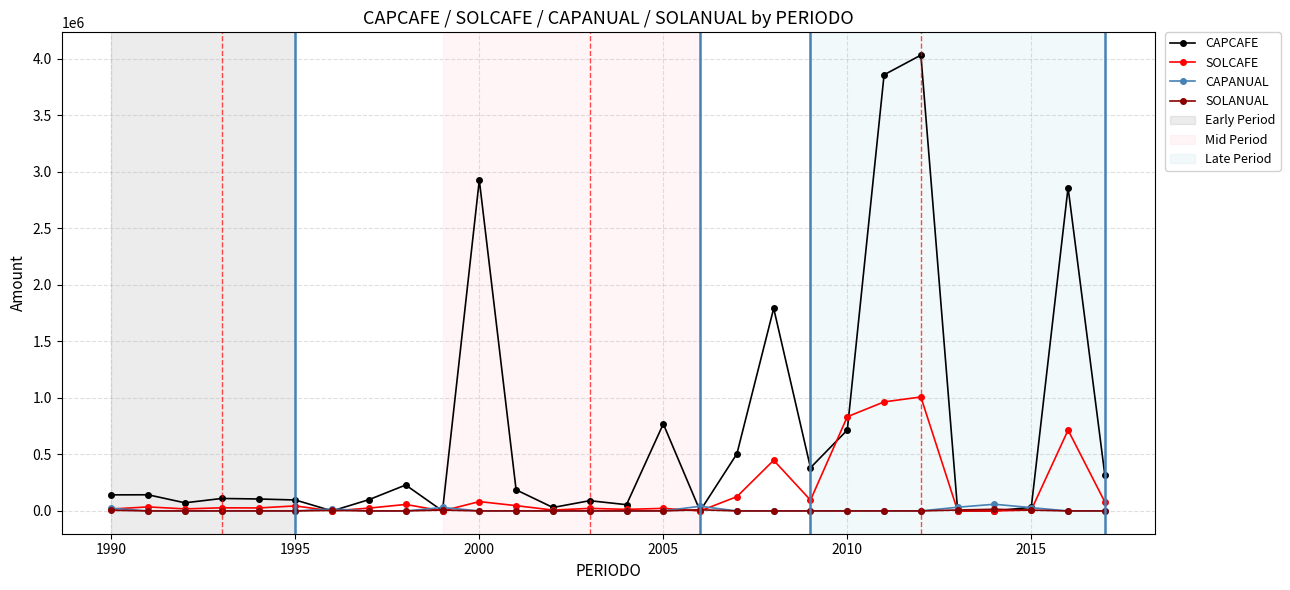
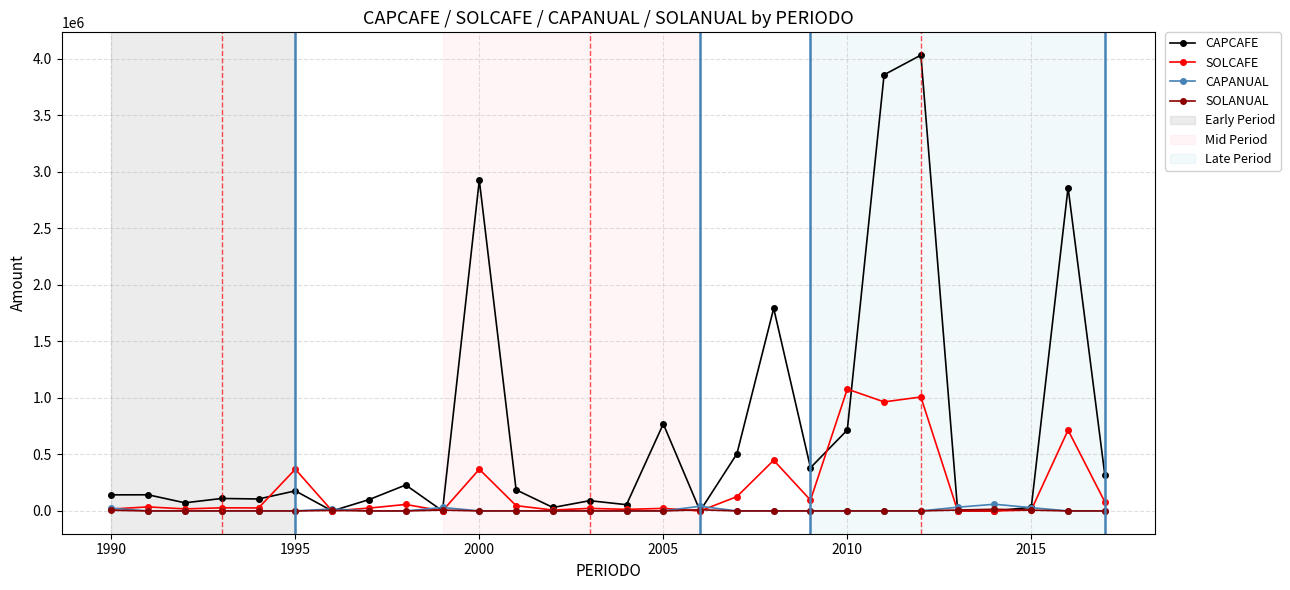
  {
    "CAPCAFE": {
      "1990": 140000,
-     "1995": 100000,
+     "1995": 180000,
      "2000": 2930000,
      "2005": 770000,
      "2010": 720000
    },
    "SOLCAFE": {
-     "1995": 40000,
-     "2000": 80000,
-     "2010": 830000
+     "1995": 370000,
+     "2000": 370000,
+     "2010": 1080000
    }
  }
